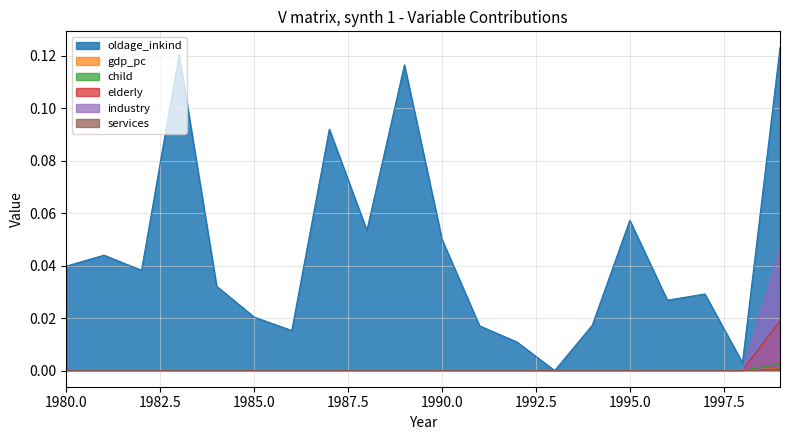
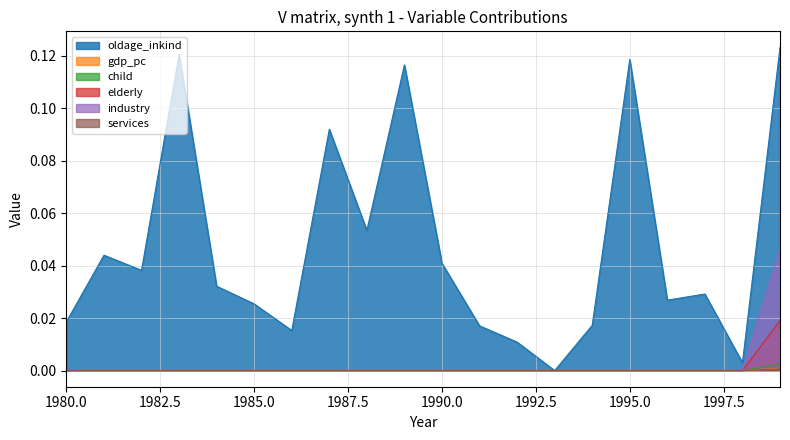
  {
    "oldage_inkind": {
-     "1980.0": 0.040,
-     "1985.0": 0.020,
-     "1990.0": 0.050,
-     "1995.0": 0.057
+     "1980.0": 0.019,
+     "1985.0": 0.025,
+     "1990.0": 0.041,
+     "1995.0": 0.119
    }
  }
